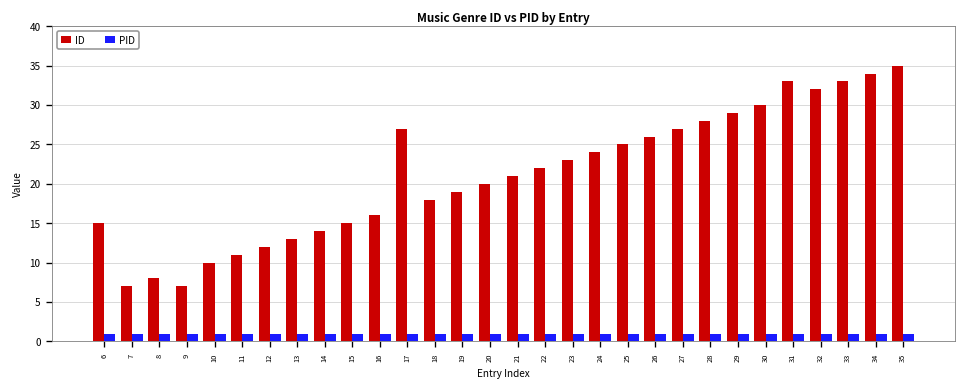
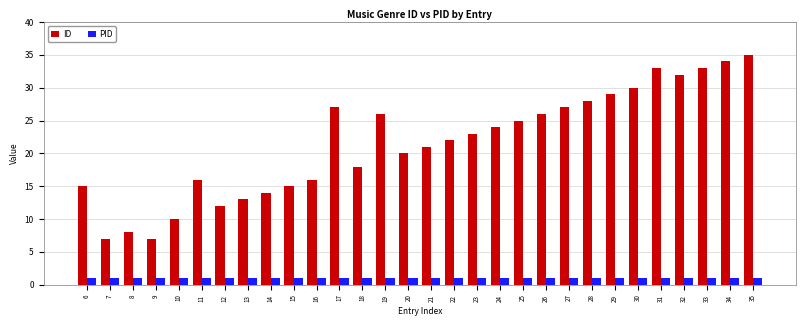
  {
    "ID": {
      "6": 15,
      "7": 7,
      "8": 8,
      "9": 7,
      "10": 10,
-     "11": 11,
+     "11": 16,
      "12": 12,
      "13": 13,
      "14": 14,
      "15": 15,
      "16": 16,
      "17": 27,
      "18": 18,
-     "19": 19,
+     "19": 26,
      "20": 20,
      "21": 21,
      "22": 22,
      "23": 23,
      "24": 24,
      "25": 25,
      "26": 26,
      "27": 27,
      "28": 28,
      "29": 29,
      "30": 30,
      "31": 33,
      "32": 32,
      "33": 33,
      "34": 34,
      "35": 35
    },
    "PID": {
      "6": 1,
      "7": 1,
      "8": 1,
      "9": 1,
      "10": 1,
      "11": 1,
      "12": 1,
      "13": 1,
      "14": 1,
      "15": 1,
      "16": 1,
      "17": 1,
      "18": 1,
      "19": 1,
      "20": 1,
      "21": 1,
      "22": 1,
      "23": 1,
      "24": 1,
      "25": 1,
      "26": 1,
      "27": 1,
      "28": 1,
      "29": 1,
      "30": 1,
      "31": 1,
      "32": 1,
      "33": 1,
      "34": 1,
      "35": 1
    }
  }
